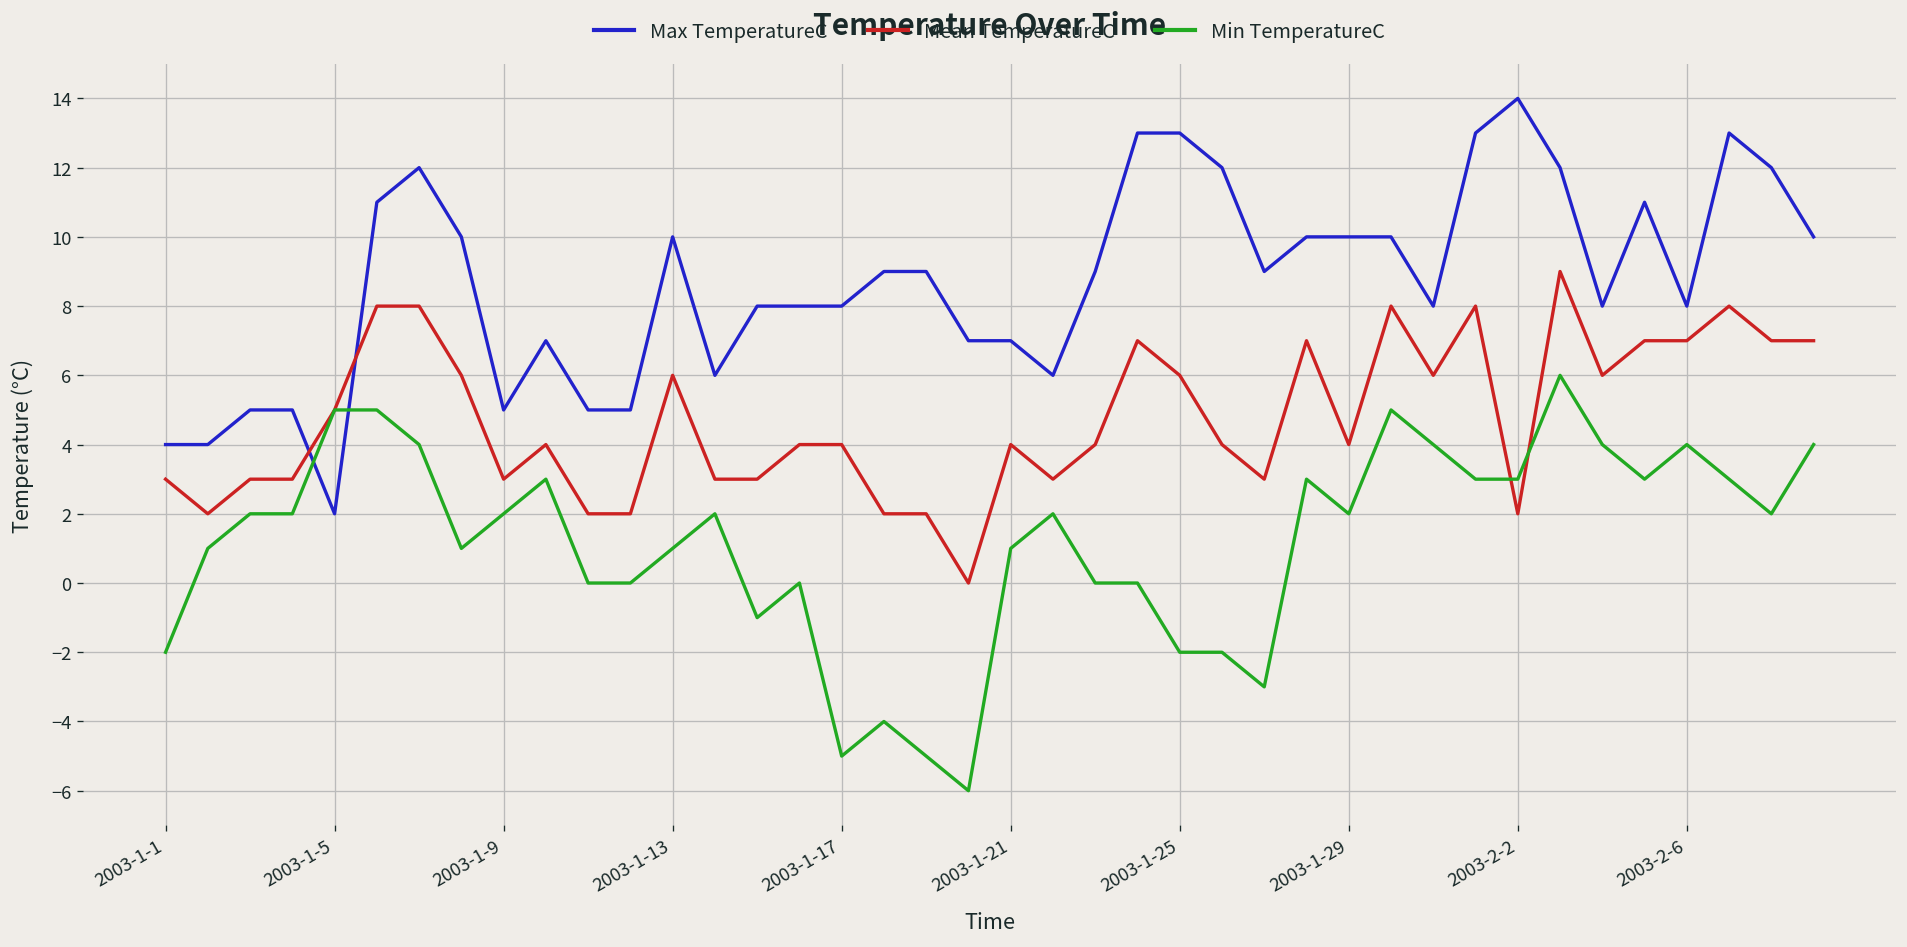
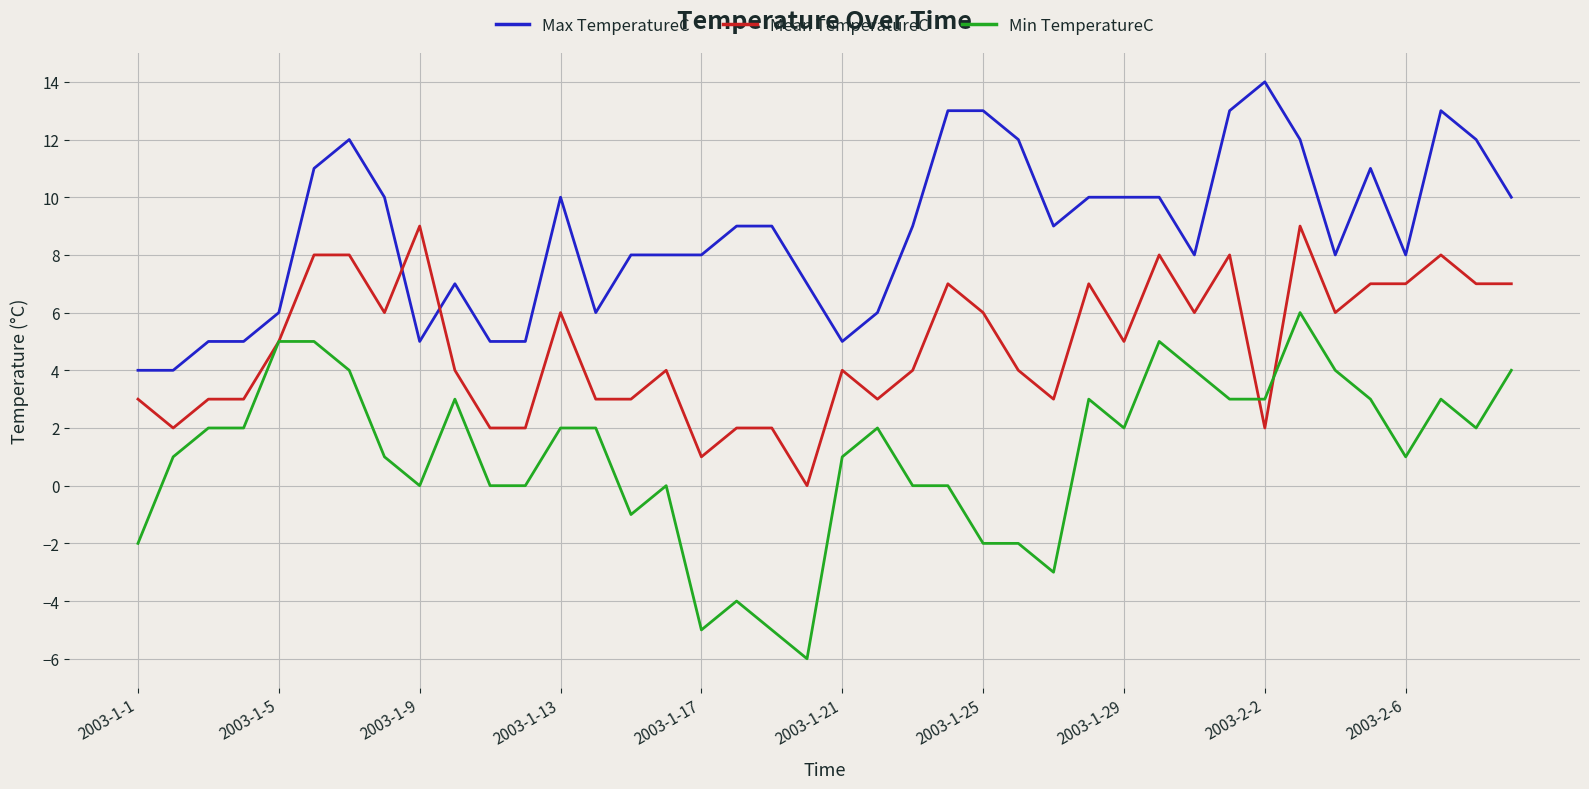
  {
    "Max TemperatureC": {
      "2003-1-1": 4,
-     "2003-1-5": 2,
+     "2003-1-5": 6,
      "2003-1-9": 5,
      "2003-1-13": 10,
      "2003-1-17": 8,
-     "2003-1-21": 7,
+     "2003-1-21": 5,
      "2003-1-25": 13,
      "2003-1-29": 10,
      "2003-2-2": 14,
      "2003-2-6": 8
    },
    "Mean TemperatureC": {
      "2003-1-1": 3,
-     "2003-1-9": 3,
+     "2003-1-9": 9,
      "2003-1-13": 6,
-     "2003-1-17": 4,
+     "2003-1-17": 1,
      "2003-1-21": 4,
      "2003-1-25": 6,
-     "2003-1-29": 4,
+     "2003-1-29": 5,
      "2003-2-2": 2,
      "2003-2-6": 7
    },
    "Min TemperatureC": {
      "2003-1-1": -2,
-     "2003-1-9": 2,
-     "2003-1-13": 1,
+     "2003-1-9": 0,
+     "2003-1-13": 2,
      "2003-1-17": -5,
      "2003-1-21": 1,
      "2003-1-25": -2,
      "2003-1-29": 2,
      "2003-2-2": 3,
-     "2003-2-6": 4
+     "2003-2-6": 1
    }
  }
